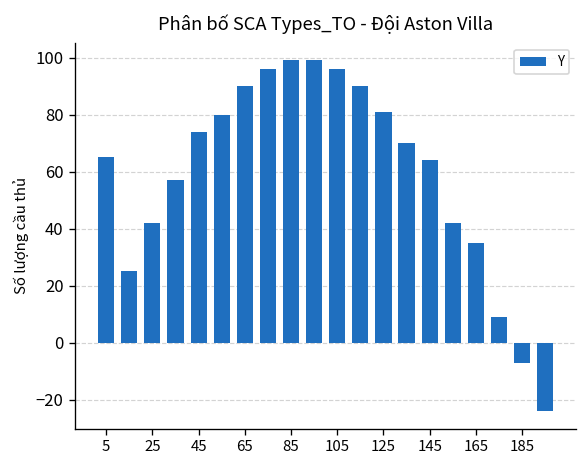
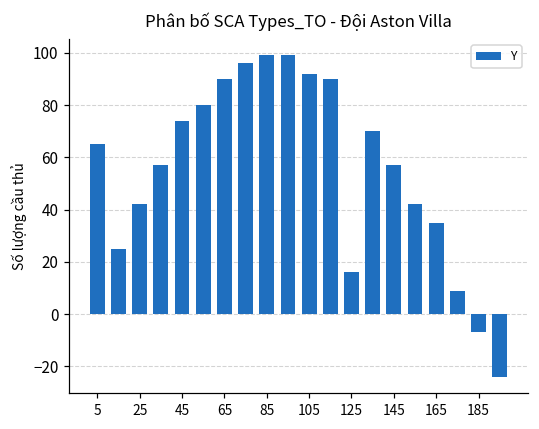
  {
    "5": 65,
    "25": 42,
    "45": 74,
    "65": 90,
    "85": 99,
-   "105": 96,
-   "125": 81,
-   "145": 64,
+   "105": 92,
+   "125": 16,
+   "145": 57,
    "165": 35,
    "185": -7
  }
